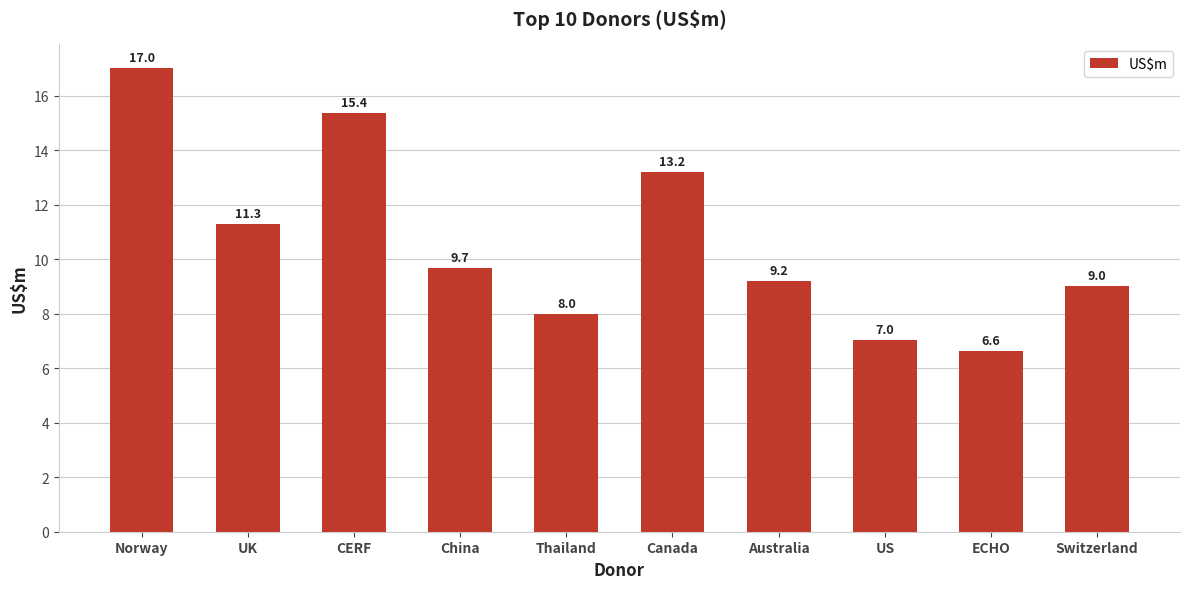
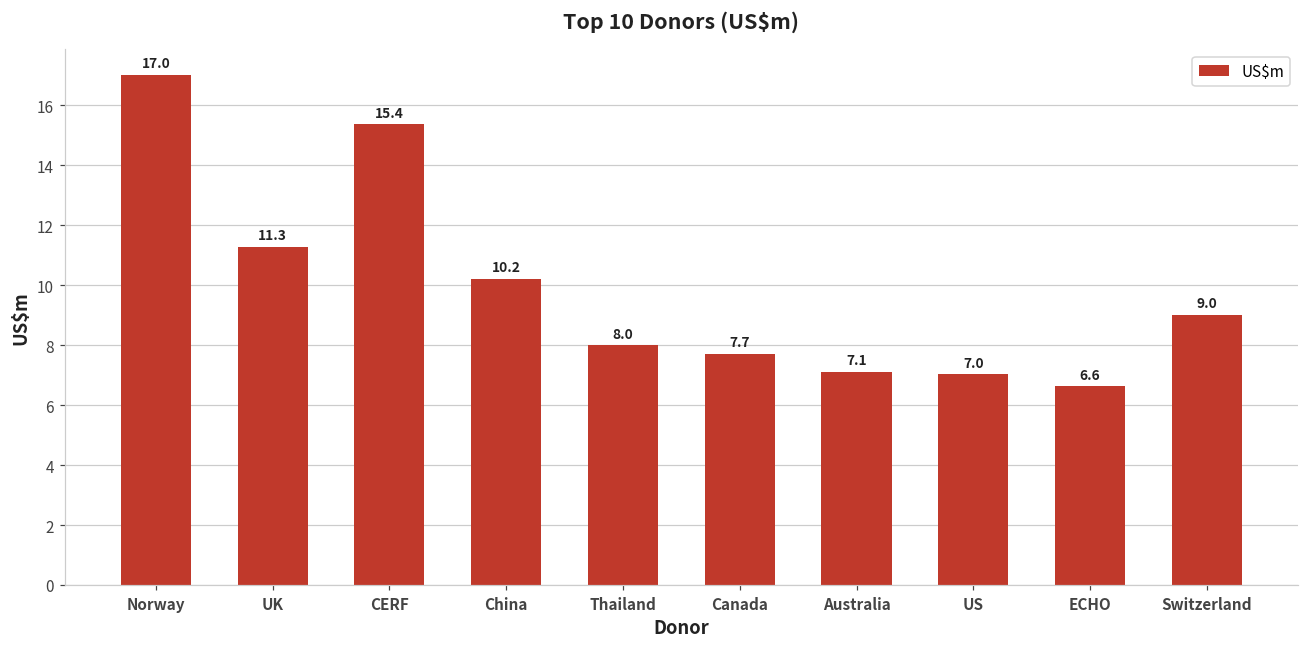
  {
    "Norway": 17.0,
    "UK": 11.3,
    "CERF": 15.4,
-   "China": 9.7,
+   "China": 10.2,
    "Thailand": 8.0,
-   "Canada": 13.2,
-   "Australia": 9.2,
+   "Canada": 7.7,
+   "Australia": 7.1,
    "US": 7.0,
    "ECHO": 6.6,
    "Switzerland": 9.0
  }
